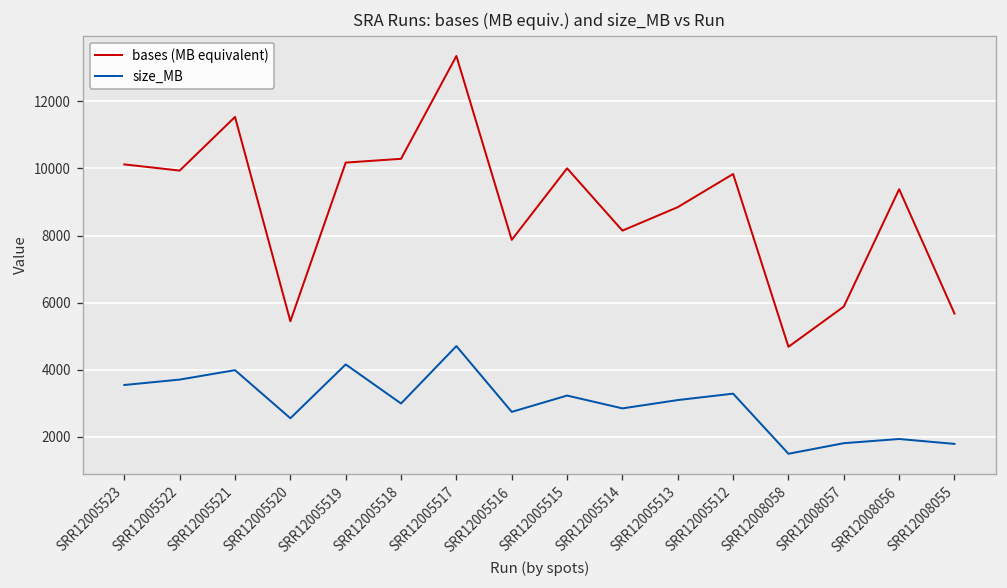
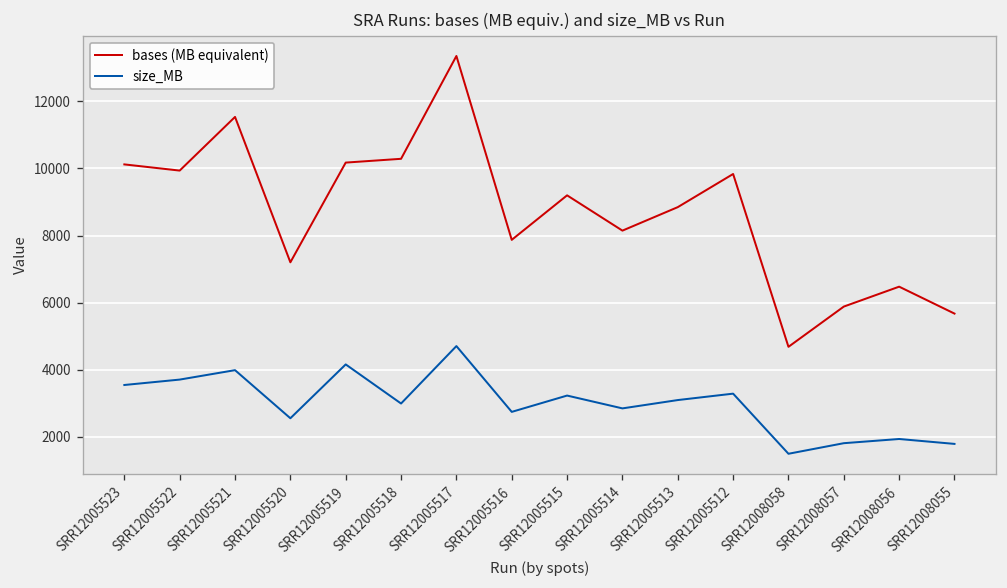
  {
    "bases (MB equivalent)": {
      "SRR12005523": 10100,
      "SRR12005522": 9900,
      "SRR12005521": 11500,
-     "SRR12005520": 5400,
+     "SRR12005520": 7200,
      "SRR12005519": 10200,
      "SRR12005518": 10300,
      "SRR12005517": 13400,
      "SRR12005516": 7900,
-     "SRR12005515": 10000,
+     "SRR12005515": 9200,
      "SRR12005514": 8100,
      "SRR12005513": 8800,
      "SRR12005512": 9800,
      "SRR12008058": 4700,
      "SRR12008057": 5900,
-     "SRR12008056": 9400,
+     "SRR12008056": 6500,
      "SRR12008055": 5700
    },
    "size_MB": {
      "SRR12005523": 3500,
      "SRR12005522": 3700,
      "SRR12005521": 4000,
      "SRR12005520": 2600,
      "SRR12005519": 4200,
      "SRR12005518": 3000,
      "SRR12005517": 4700,
      "SRR12005516": 2700,
      "SRR12005515": 3200,
      "SRR12005514": 2900,
      "SRR12005513": 3100,
      "SRR12005512": 3300,
      "SRR12008058": 1500,
      "SRR12008057": 1800,
      "SRR12008056": 1900,
      "SRR12008055": 1800
    }
  }
